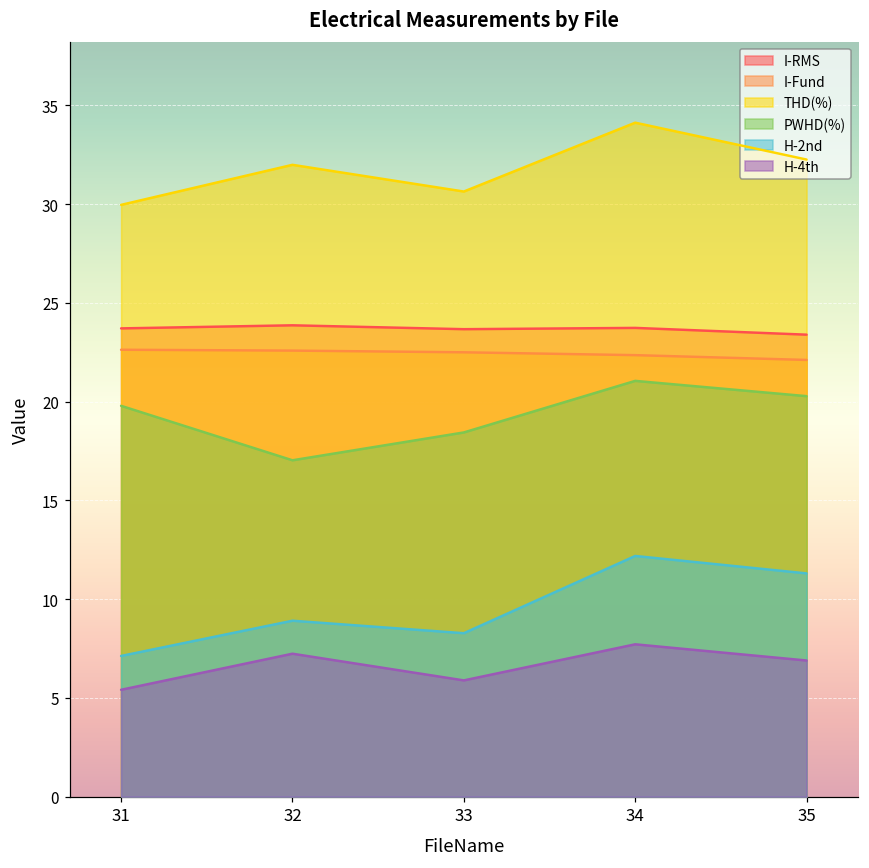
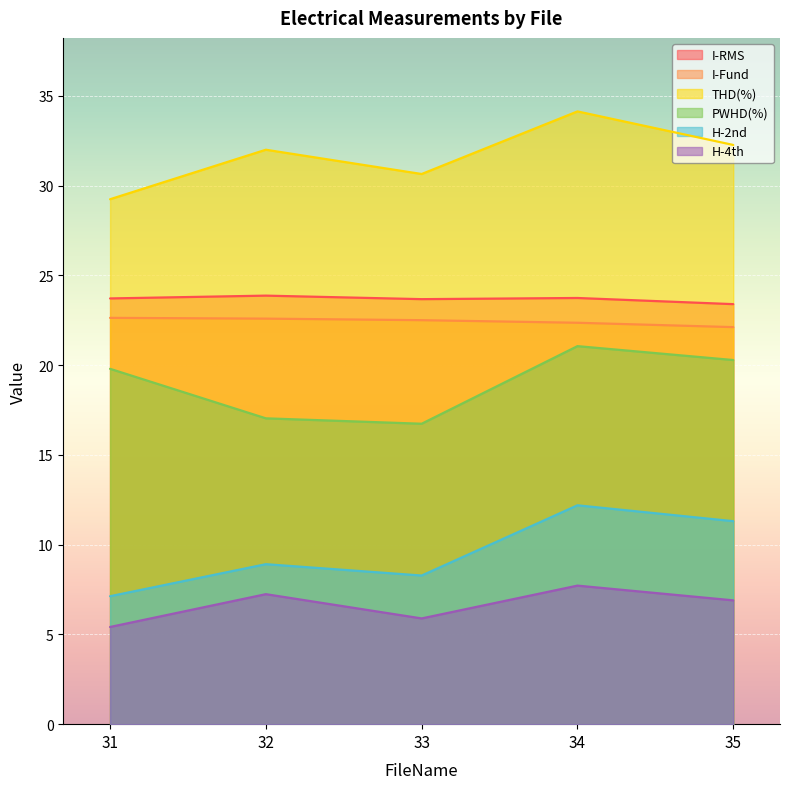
  {
    "THD(%)": {
-     "31": 30.0,
+     "31": 29.2,
      "32": 32.0,
      "33": 30.6,
      "34": 34.1
    },
    "PWHD(%)": {
      "31": 19.8,
      "32": 17.0,
-     "33": 18.4,
+     "33": 16.7,
      "34": 21.1,
      "35": 20.3
    },
    "H-2nd": {
      "31": 7.1,
      "32": 8.9,
      "33": 8.3,
      "34": 12.2,
      "35": 11.3
    },
    "H-4th": {
      "31": 5.4,
      "32": 7.2,
      "33": 5.9,
      "34": 7.7,
      "35": 6.9
    }
  }
